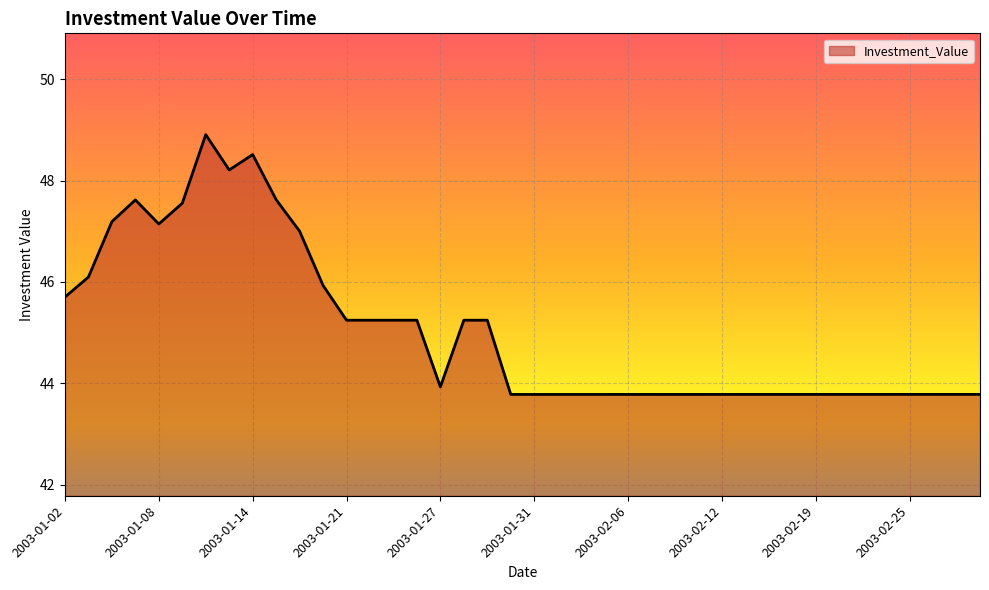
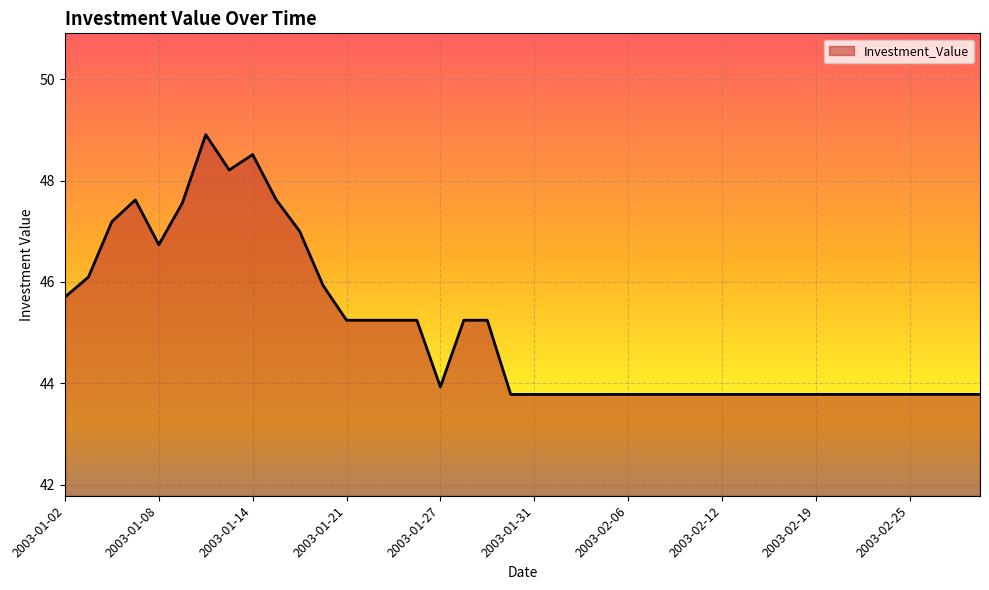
  {
    "2003-01-02": 45.7,
-   "2003-01-08": 47.1,
+   "2003-01-08": 46.7,
    "2003-01-14": 48.5,
    "2003-01-21": 45.2,
    "2003-01-27": 43.9,
    "2003-01-31": 43.8,
    "2003-02-06": 43.8,
    "2003-02-12": 43.8,
    "2003-02-19": 43.8,
    "2003-02-25": 43.8
  }
